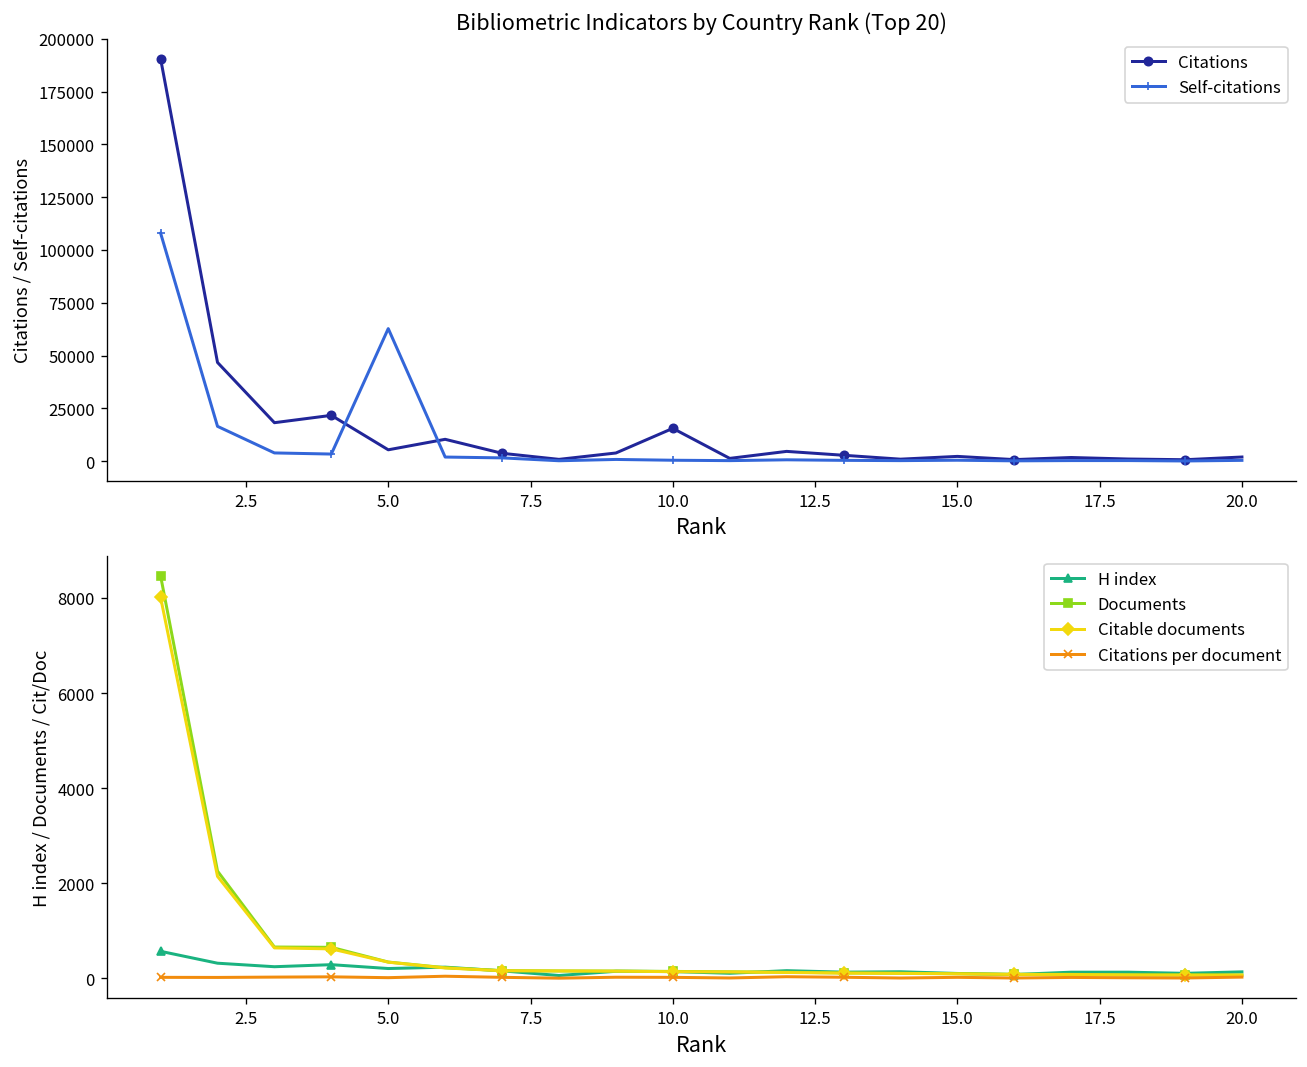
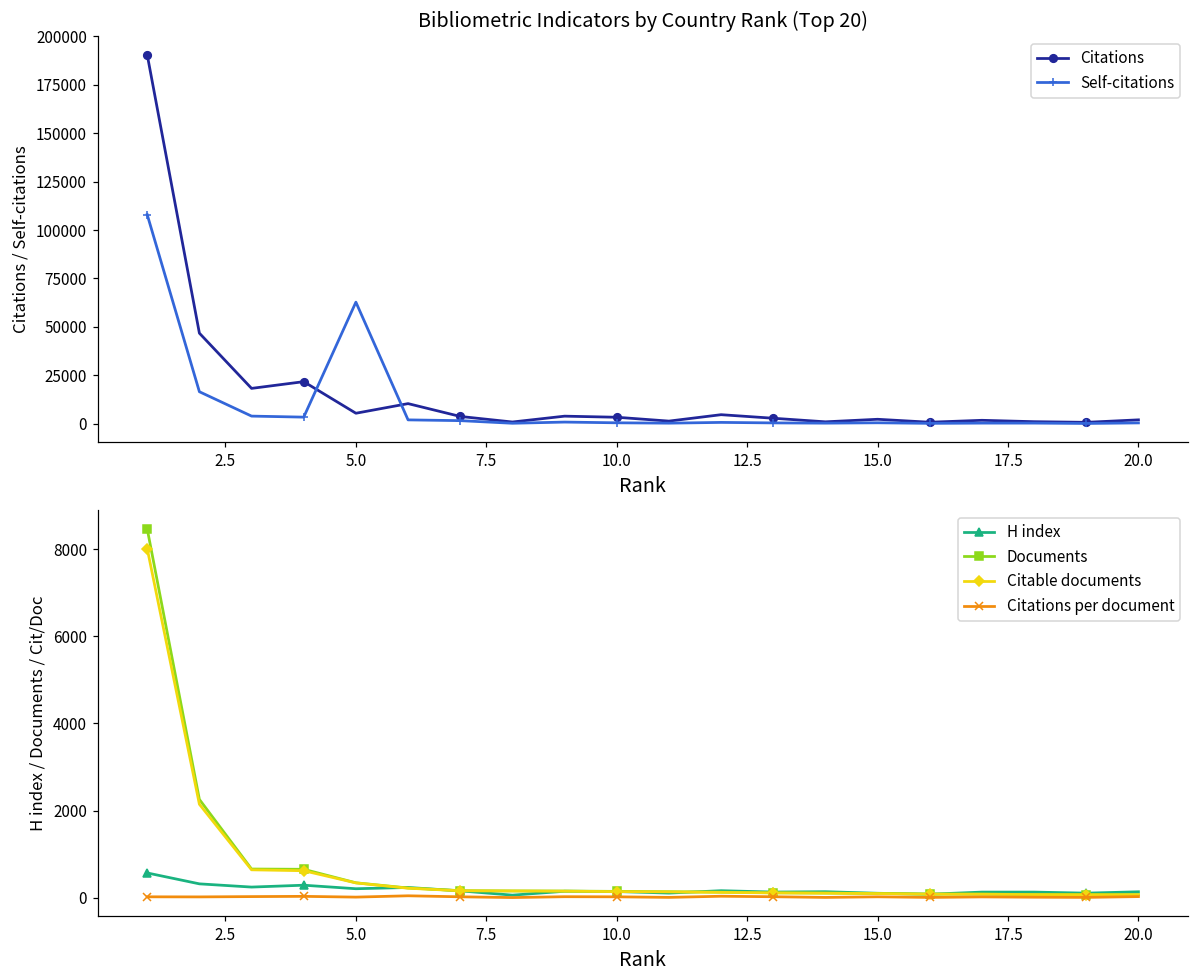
  {
    "Bibliometric Indicators by Country Rank (Top 20)": {
      "Citations": {
        "5.0": 5000,
-       "10.0": 16000,
+       "10.0": 3000,
        "15.0": 2000,
        "20.0": 2000
      },
      "Self-citations": {
        "5.0": 63000,
        "10.0": 0,
        "15.0": 0,
        "20.0": 0
      }
    }
  }
